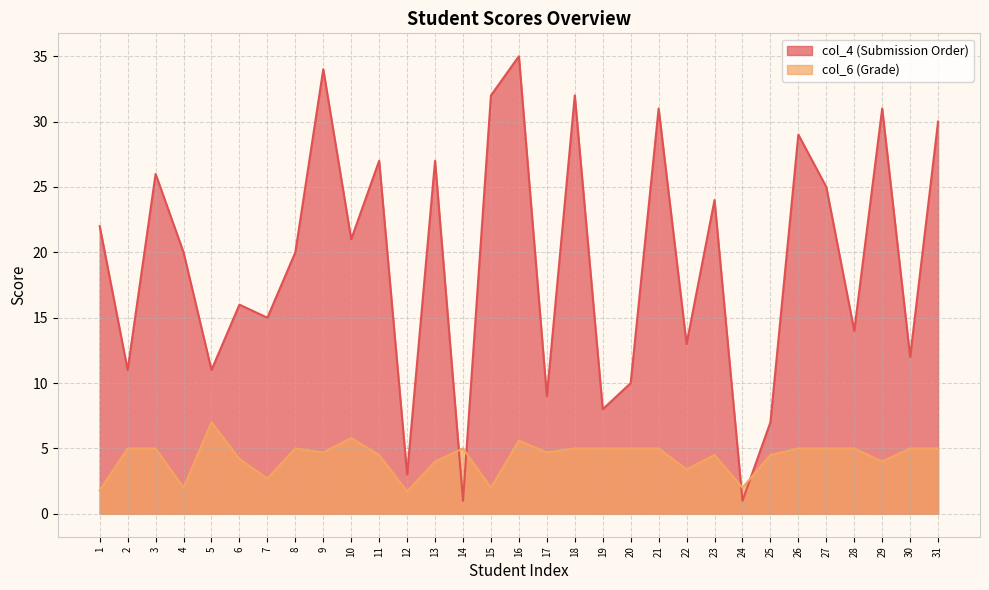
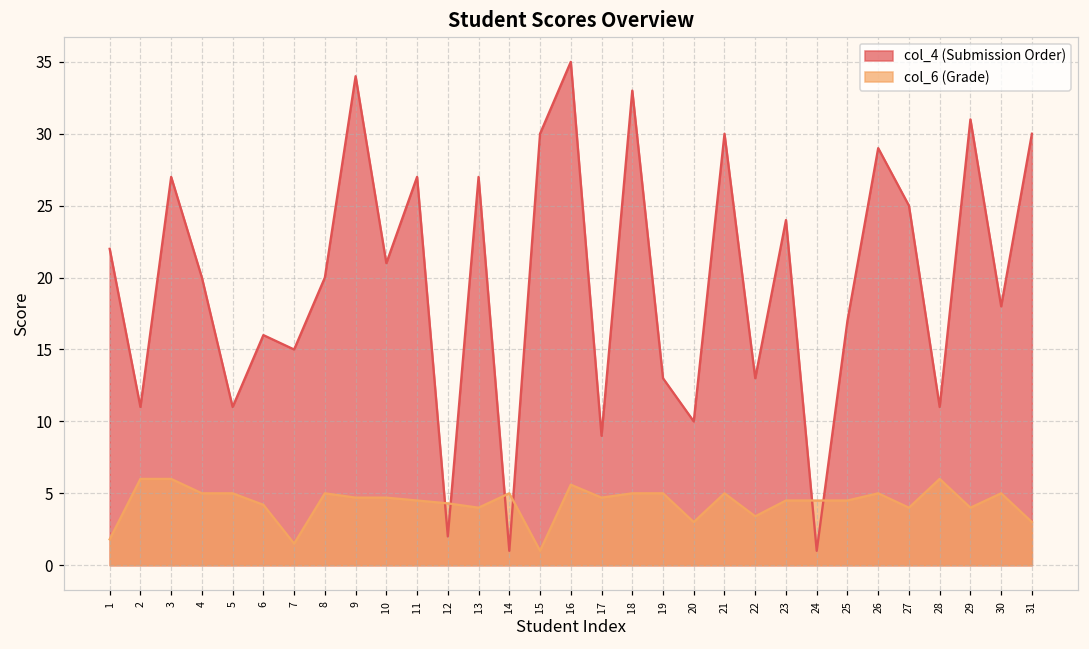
  {
    "col_4 (Submission Order)": {
      "1": 22,
      "2": 11,
-     "3": 26,
+     "3": 27,
      "4": 20,
      "5": 11,
      "6": 16,
      "7": 15,
      "8": 20,
      "9": 34,
      "10": 21,
      "11": 27,
-     "12": 3,
+     "12": 2,
      "13": 27,
      "14": 1,
-     "15": 32,
+     "15": 30,
      "16": 35,
      "17": 9,
-     "18": 32,
-     "19": 8,
+     "18": 33,
+     "19": 13,
      "20": 10,
-     "21": 31,
+     "21": 30,
      "22": 13,
      "23": 24,
      "24": 1,
-     "25": 7,
+     "25": 17,
      "26": 29,
      "27": 25,
-     "28": 14,
+     "28": 11,
      "29": 31,
-     "30": 12,
+     "30": 18,
      "31": 30
    },
    "col_6 (Grade)": {
      "1": 1.8,
-     "2": 5,
-     "3": 5,
-     "4": 2,
-     "5": 7,
+     "2": 6,
+     "3": 6,
+     "4": 5,
+     "5": 5,
      "6": 4.2,
-     "7": 2.7,
+     "7": 1.5,
      "8": 5.0,
      "9": 4.7,
-     "10": 5.8,
+     "10": 4.7,
      "11": 4.5,
-     "12": 1.7,
+     "12": 4.3,
      "13": 4.0,
      "14": 5.0,
-     "15": 2,
+     "15": 1,
      "16": 5.6,
      "17": 4.7,
      "18": 5.0,
      "19": 5.0,
-     "20": 5,
+     "20": 3,
      "21": 5.0,
      "22": 3.4,
      "23": 4.5,
-     "24": 2.0,
+     "24": 4.5,
      "25": 4.5,
      "26": 5.0,
-     "27": 5,
-     "28": 5,
+     "27": 4,
+     "28": 6,
      "29": 4.0,
      "30": 5.0,
-     "31": 5
+     "31": 3
    }
  }
